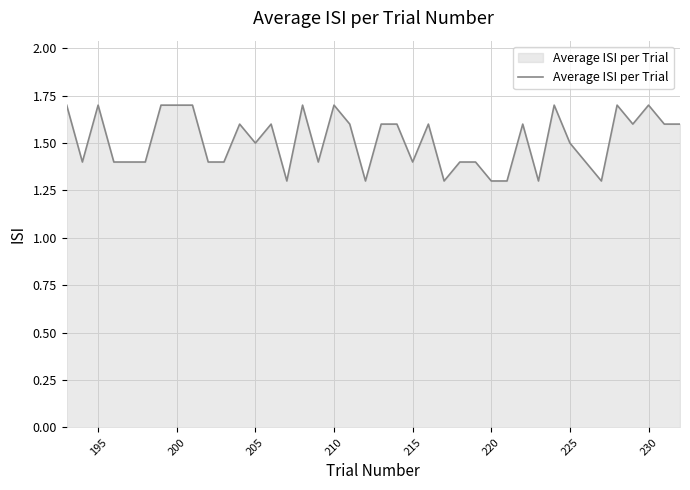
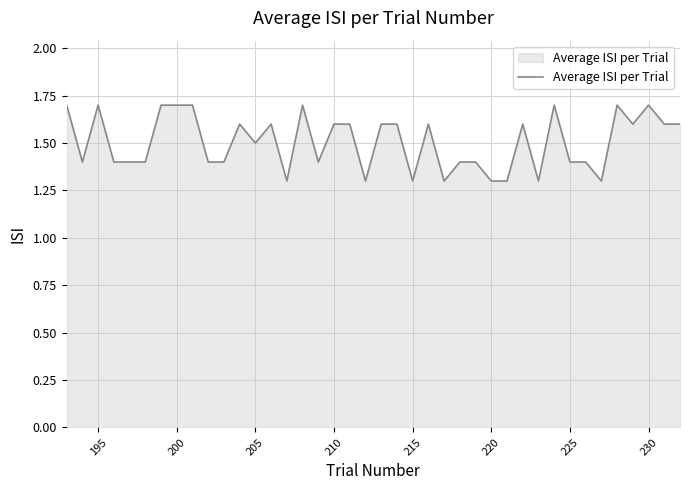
  {
    "195": 1.7,
    "200": 1.7,
    "205": 1.5,
-   "210": 1.7,
-   "215": 1.4,
+   "210": 1.6,
+   "215": 1.3,
    "220": 1.3,
-   "225": 1.5,
+   "225": 1.4,
    "230": 1.7
  }
